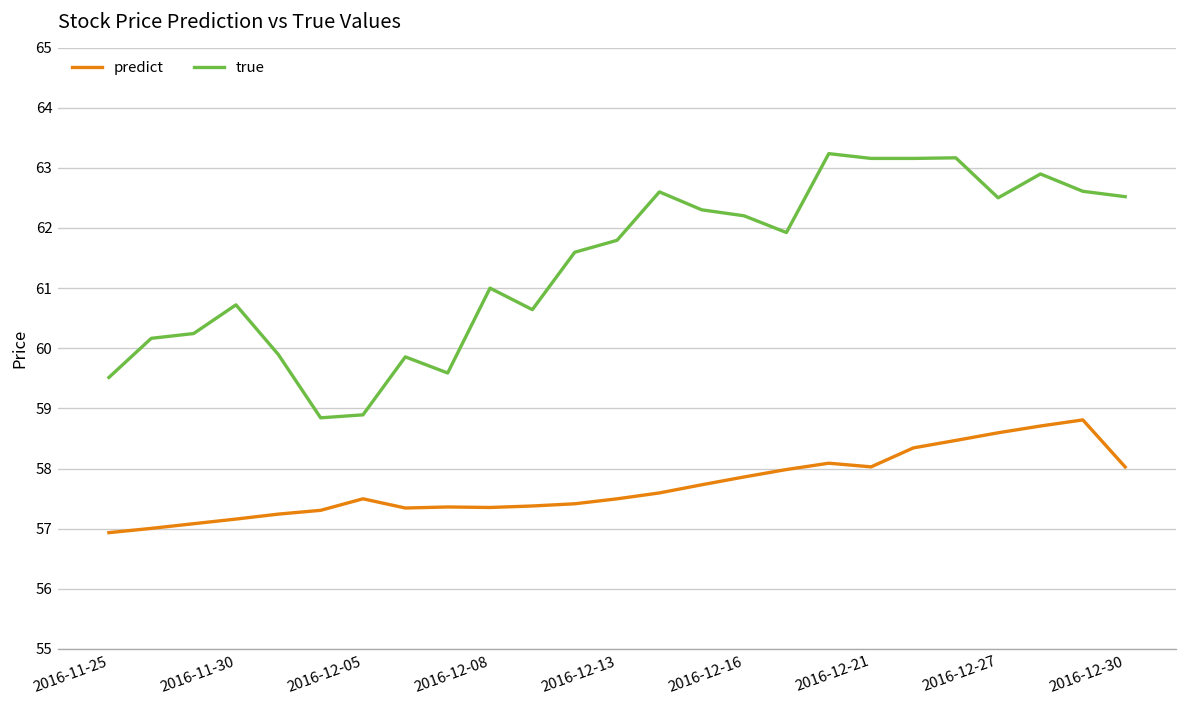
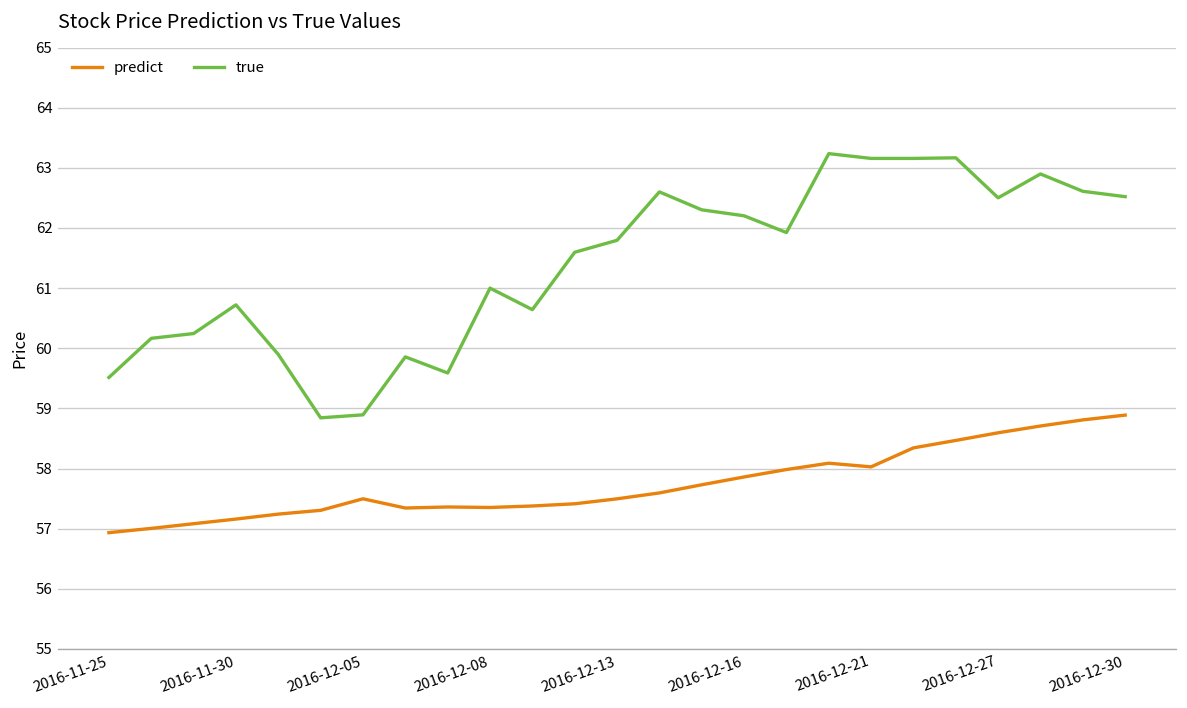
  {
    "predict": {
      "2016-11-25": 56.9,
      "2016-11-30": 57.2,
      "2016-12-05": 57.5,
      "2016-12-08": 57.4,
      "2016-12-13": 57.5,
      "2016-12-16": 57.9,
      "2016-12-21": 58.0,
      "2016-12-27": 58.6,
-     "2016-12-30": 58.0
+     "2016-12-30": 58.9
    },
    "true": {
      "2016-11-25": 59.5,
      "2016-11-30": 60.7,
      "2016-12-05": 58.9,
      "2016-12-08": 61.0,
      "2016-12-13": 61.8,
      "2016-12-16": 62.2,
      "2016-12-21": 63.2,
      "2016-12-27": 62.5,
      "2016-12-30": 62.5
    }
  }
